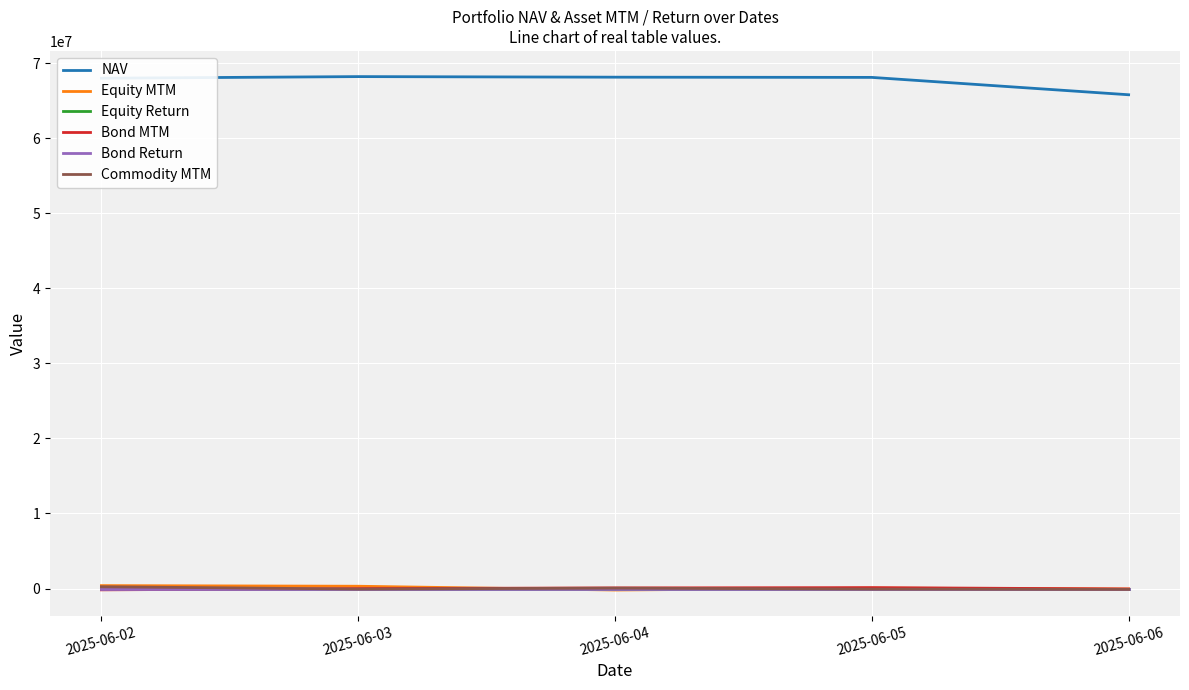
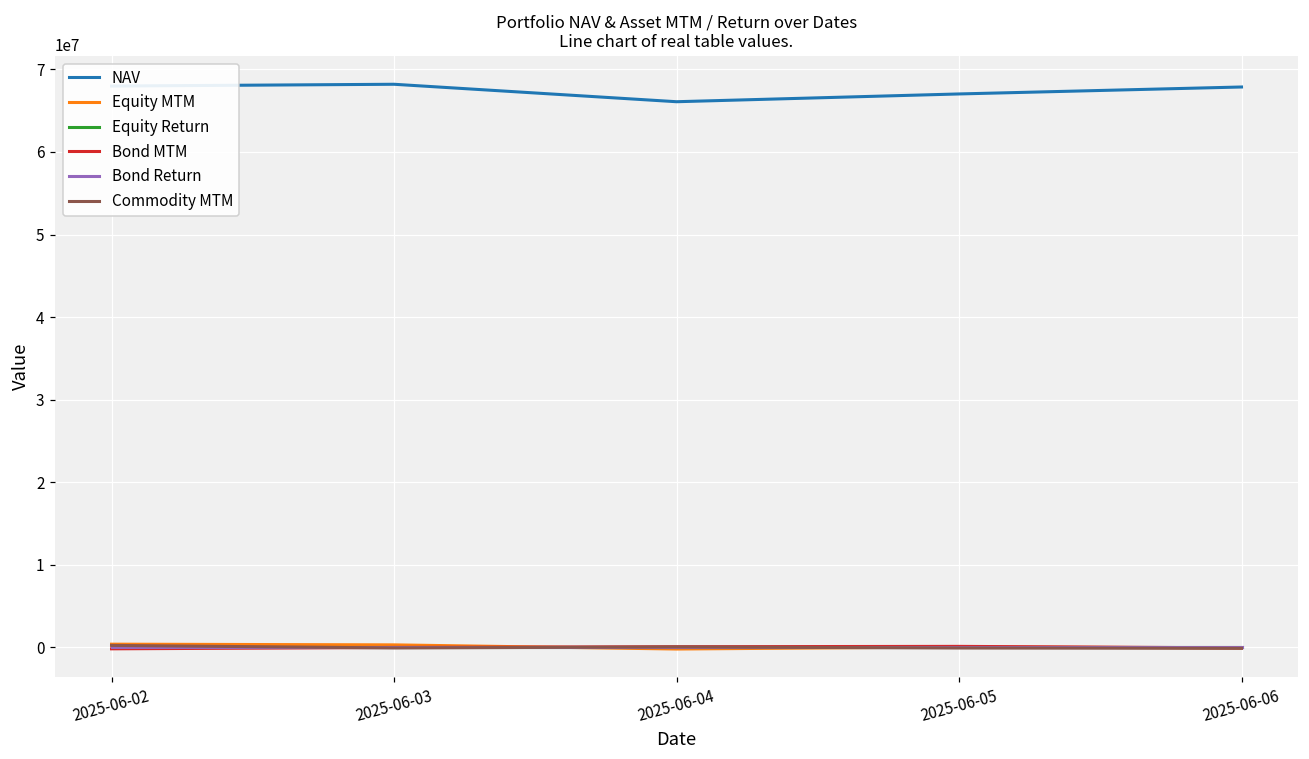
  {
    "NAV": {
      "2025-06-03": 68000000,
-     "2025-06-04": 68000000,
-     "2025-06-05": 68000000,
-     "2025-06-06": 66000000
+     "2025-06-04": 66000000,
+     "2025-06-05": 67000000,
+     "2025-06-06": 68000000
    }
  }
